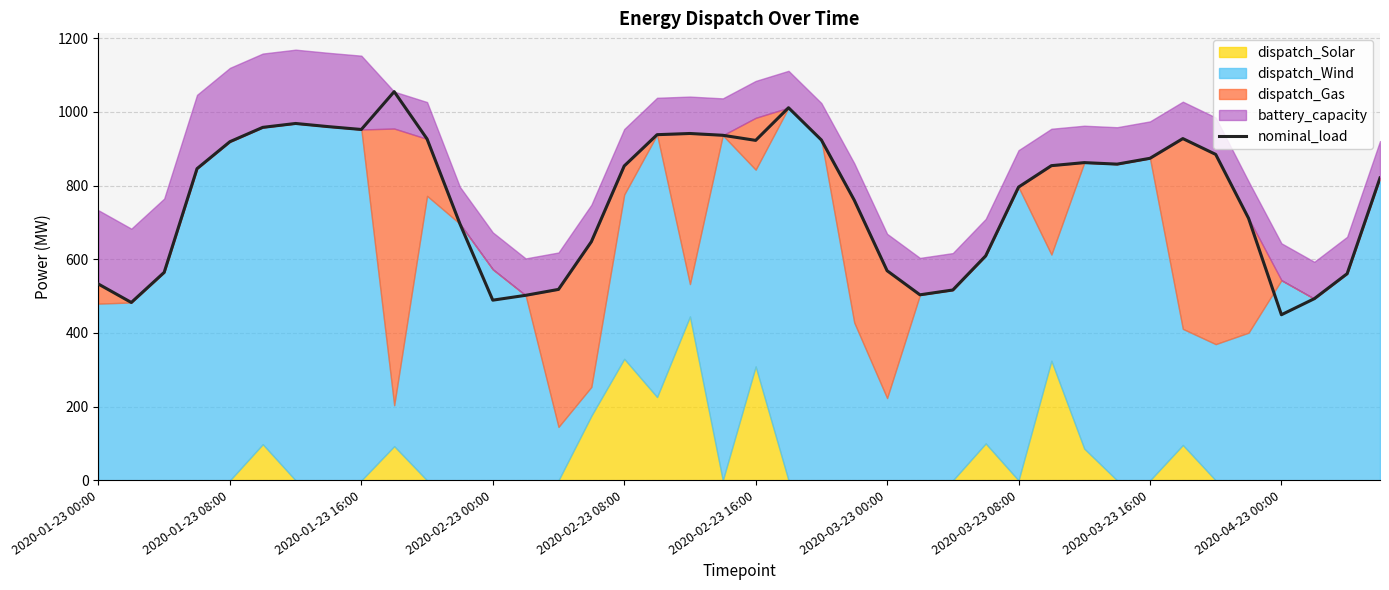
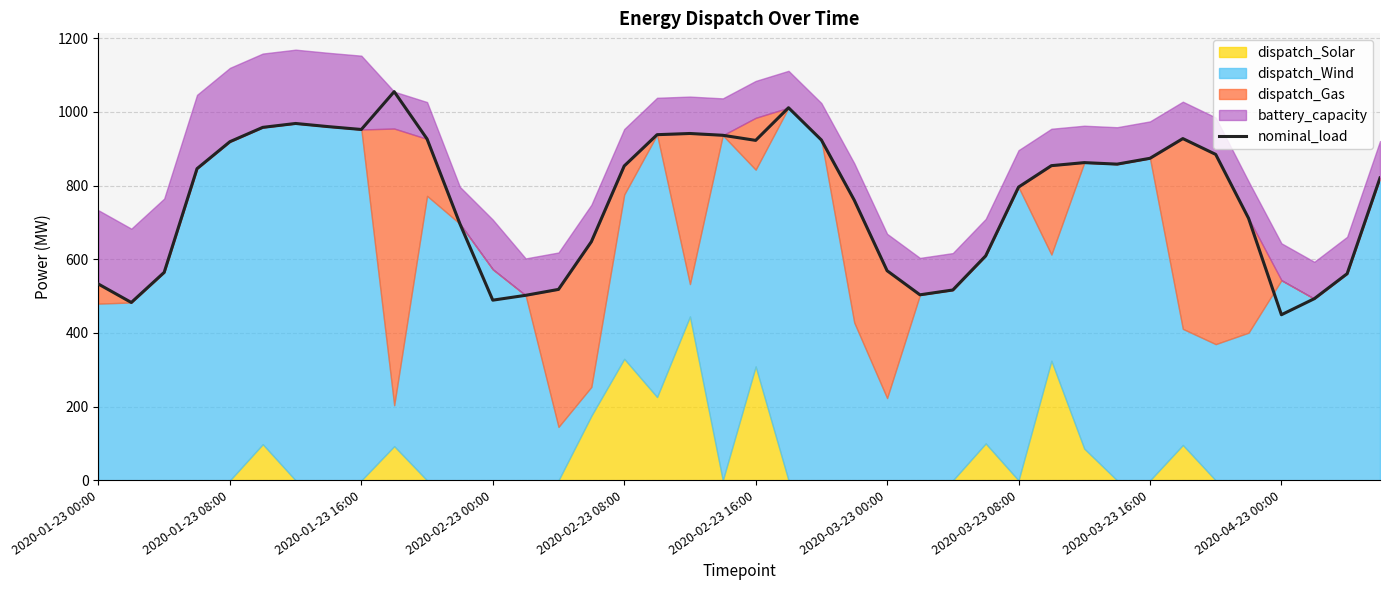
  {
    "dispatch_Solar": {
      "2020-01-23 00:00": 0,
      "2020-01-23 08:00": 0,
      "2020-01-23 16:00": 0,
      "2020-02-23 00:00": 0,
      "2020-02-23 08:00": 330,
      "2020-02-23 16:00": 310,
      "2020-03-23 00:00": 0,
      "2020-03-23 08:00": 0,
      "2020-03-23 16:00": 0,
      "2020-04-23 00:00": 0
    },
    "nominal_load": {
      "2020-02-23 00:00": 490,
      "2020-02-23 16:00": 920,
      "2020-04-23 00:00": 450
    },
    "dispatch_Wind": {
      "2020-01-23 00:00": 480,
      "2020-02-23 08:00": 450,
      "2020-02-23 16:00": 530,
      "2020-03-23 00:00": 220
    },
    "dispatch_Gas": {
      "2020-02-23 16:00": 140
    },
    "battery_capacity": {
      "2020-01-23 00:00": 200,
      "2020-01-23 08:00": 200,
      "2020-01-23 16:00": 200,
-     "2020-02-23 00:00": 100,
+     "2020-02-23 00:00": 130,
      "2020-02-23 08:00": 100,
      "2020-02-23 16:00": 100,
      "2020-03-23 00:00": 100,
      "2020-03-23 08:00": 100,
      "2020-03-23 16:00": 100,
      "2020-04-23 00:00": 100
    }
  }
